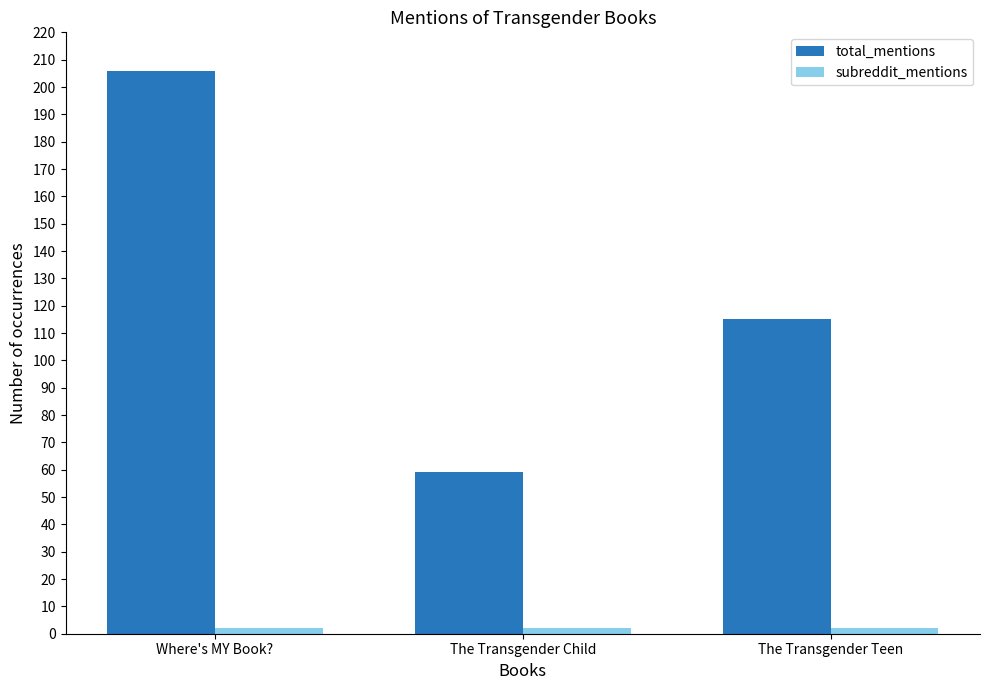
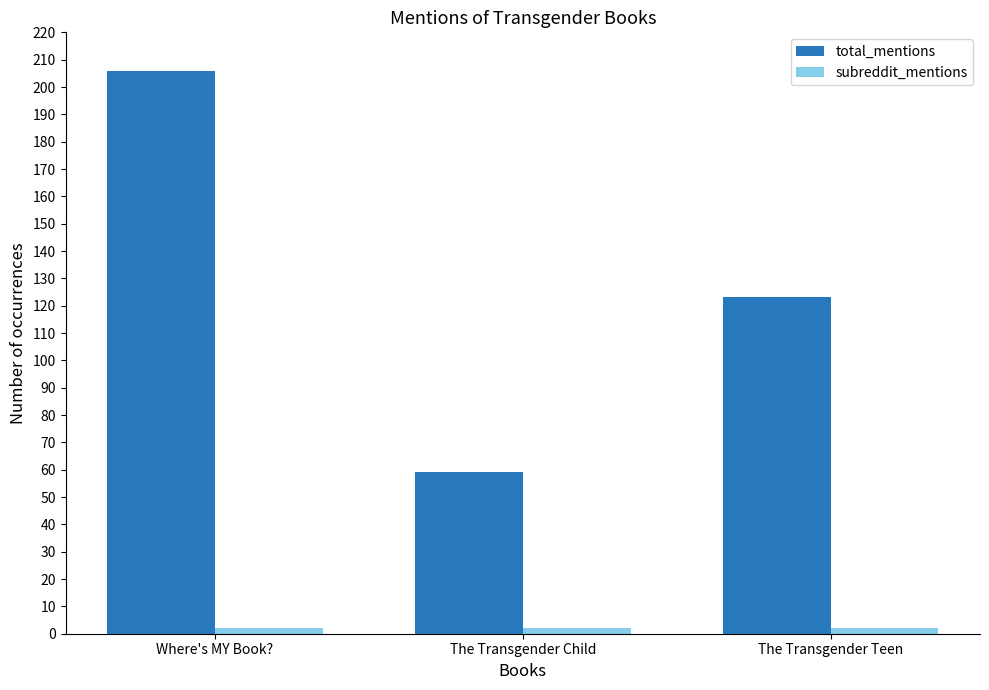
  {
    "total_mentions": {
      "Where's MY Book?": 206,
      "The Transgender Child": 59,
-     "The Transgender Teen": 115
+     "The Transgender Teen": 123
    },
    "subreddit_mentions": {
      "Where's MY Book?": 2,
      "The Transgender Child": 2,
      "The Transgender Teen": 2
    }
  }
